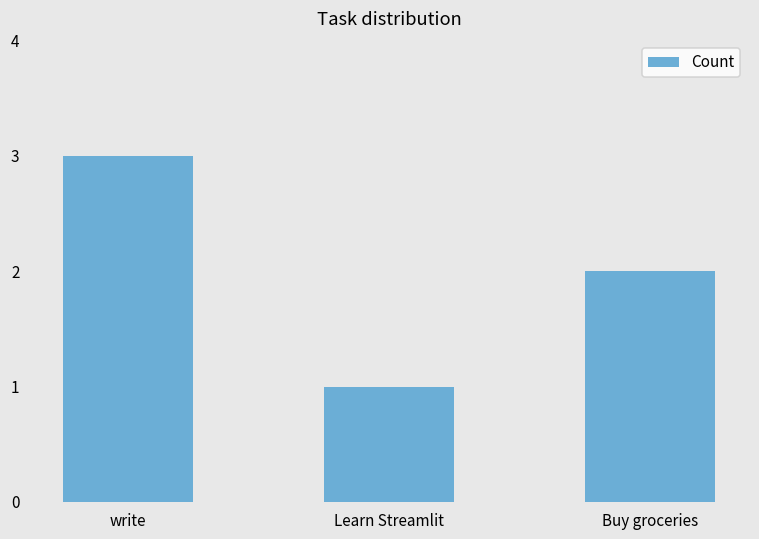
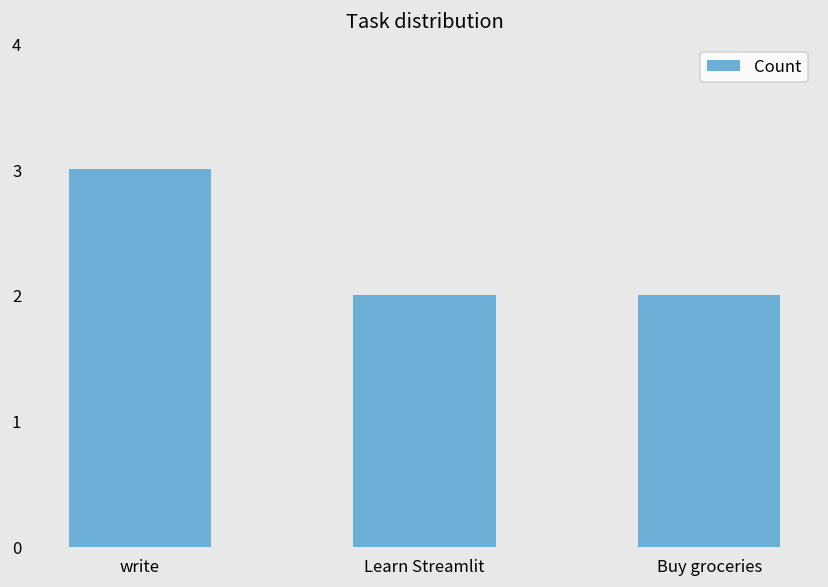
  {
    "write": 3,
-   "Learn Streamlit": 1,
+   "Learn Streamlit": 2,
    "Buy groceries": 2
  }
